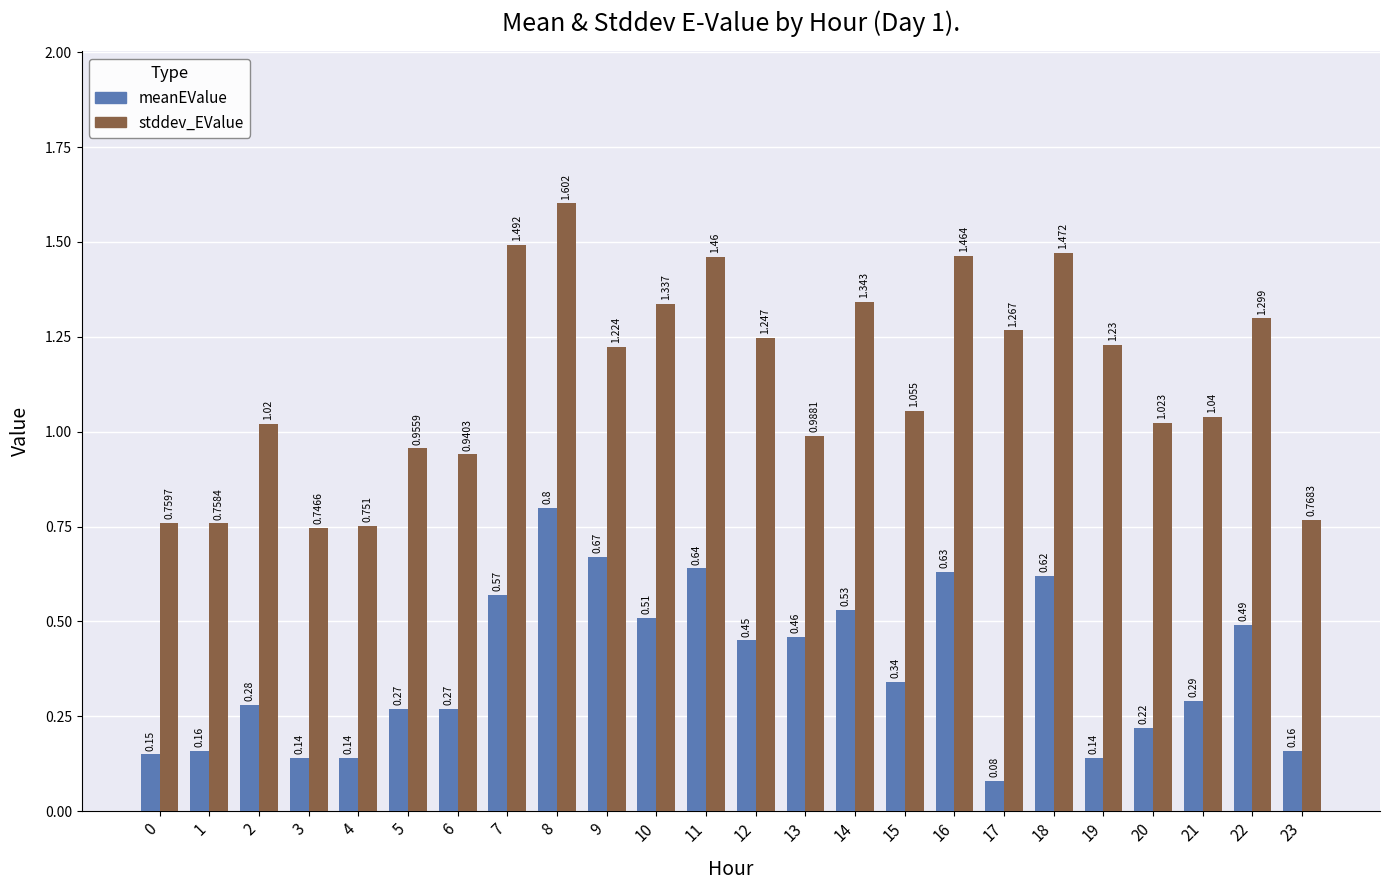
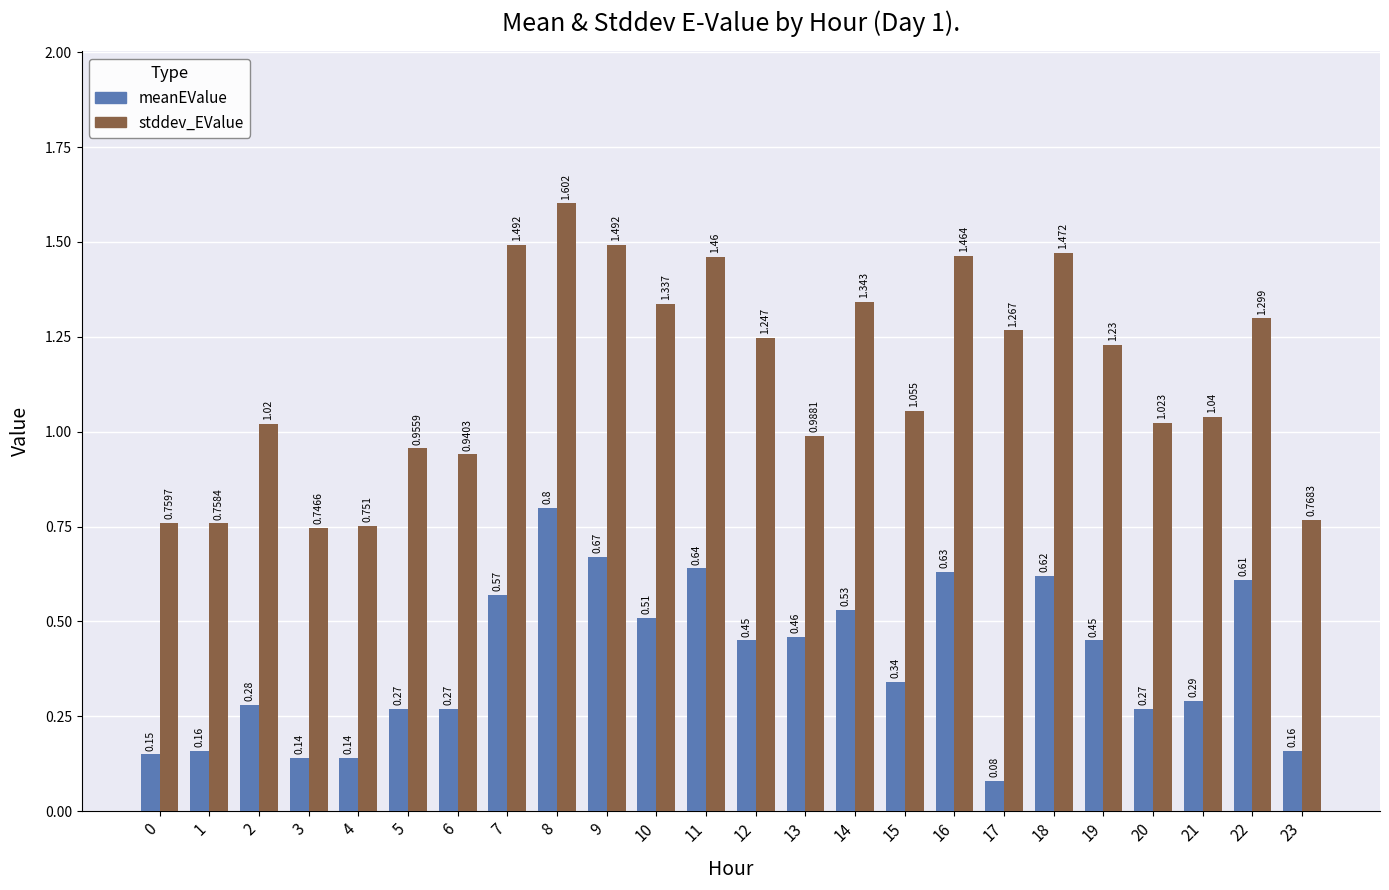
  {
    "meanEValue": {
      "0": 0.15,
      "1": 0.16,
      "2": 0.28,
      "3": 0.14,
      "4": 0.14,
      "5": 0.27,
      "6": 0.27,
      "7": 0.57,
      "8": 0.8,
      "9": 0.67,
      "10": 0.51,
      "11": 0.64,
      "12": 0.45,
      "13": 0.46,
      "14": 0.53,
      "15": 0.34,
      "16": 0.63,
      "17": 0.08,
      "18": 0.62,
-     "19": 0.14,
-     "20": 0.22,
+     "19": 0.45,
+     "20": 0.27,
      "21": 0.29,
-     "22": 0.49,
+     "22": 0.61,
      "23": 0.16
    },
    "stddev_EValue": {
      "0": 0.7597,
      "1": 0.7584,
      "2": 1.02,
      "3": 0.7466,
      "4": 0.751,
      "5": 0.9559,
      "6": 0.9403,
      "7": 1.492,
      "8": 1.602,
-     "9": 1.224,
+     "9": 1.492,
      "10": 1.337,
      "11": 1.46,
      "12": 1.247,
      "13": 0.9881,
      "14": 1.343,
      "15": 1.055,
      "16": 1.464,
      "17": 1.267,
      "18": 1.472,
      "19": 1.23,
      "20": 1.023,
      "21": 1.04,
      "22": 1.299,
      "23": 0.7683
    }
  }
